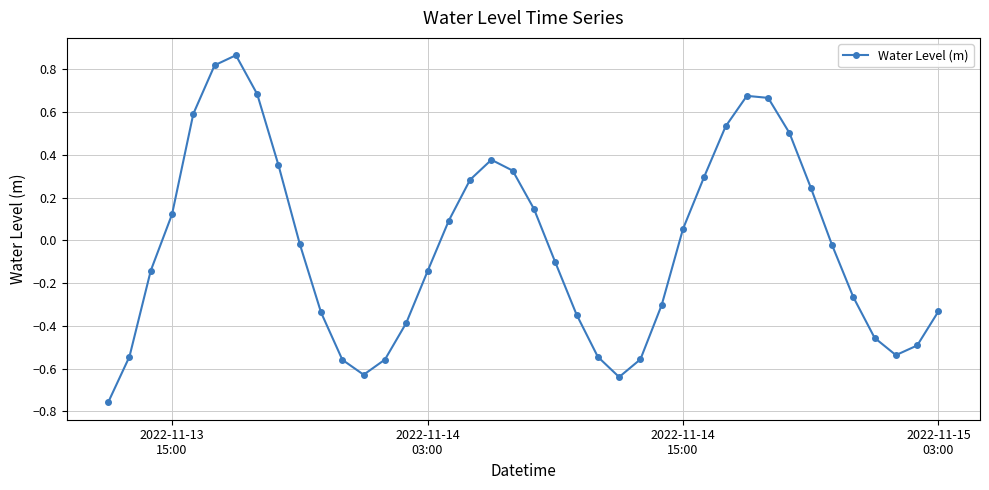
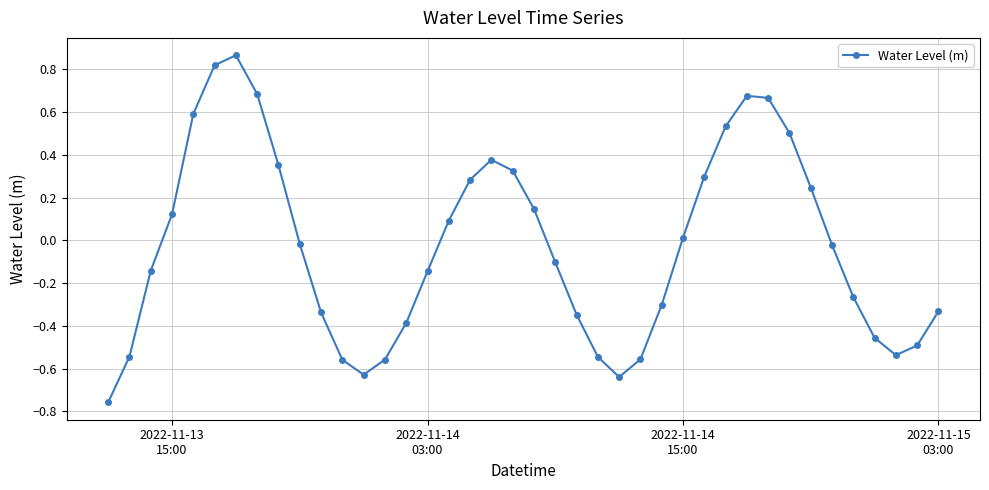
  {
    "2022-11-13 15:00": 0.12,
    "2022-11-14 03:00": -0.15,
-   "2022-11-14 15:00": 0.05,
+   "2022-11-14 15:00": 0.01,
    "2022-11-15 03:00": -0.33
  }
